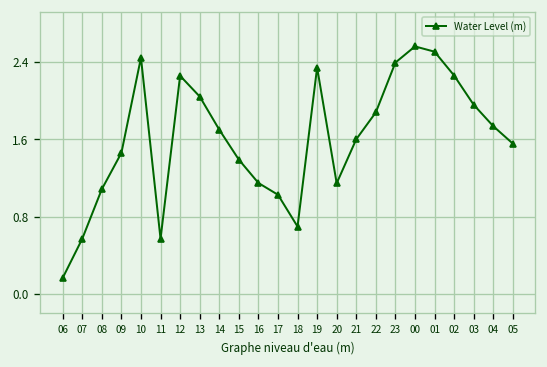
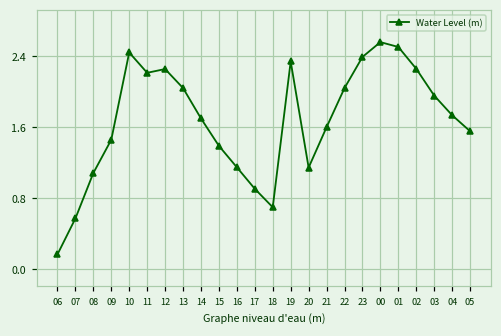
  {
    "06": 0.2,
    "07": 0.6,
    "08": 1.1,
    "09": 1.5,
    "10": 2.4,
-   "11": 0.6,
+   "11": 2.2,
    "12": 2.3,
    "13": 2.0,
    "14": 1.7,
    "15": 1.4,
    "16": 1.1,
-   "17": 1.0,
+   "17": 0.9,
    "18": 0.7,
    "19": 2.3,
    "20": 1.1,
    "21": 1.6,
-   "22": 1.9,
+   "22": 2.0,
    "23": 2.4,
    "00": 2.6,
    "01": 2.5,
    "02": 2.3,
    "03": 2.0,
    "04": 1.7,
    "05": 1.6
  }
